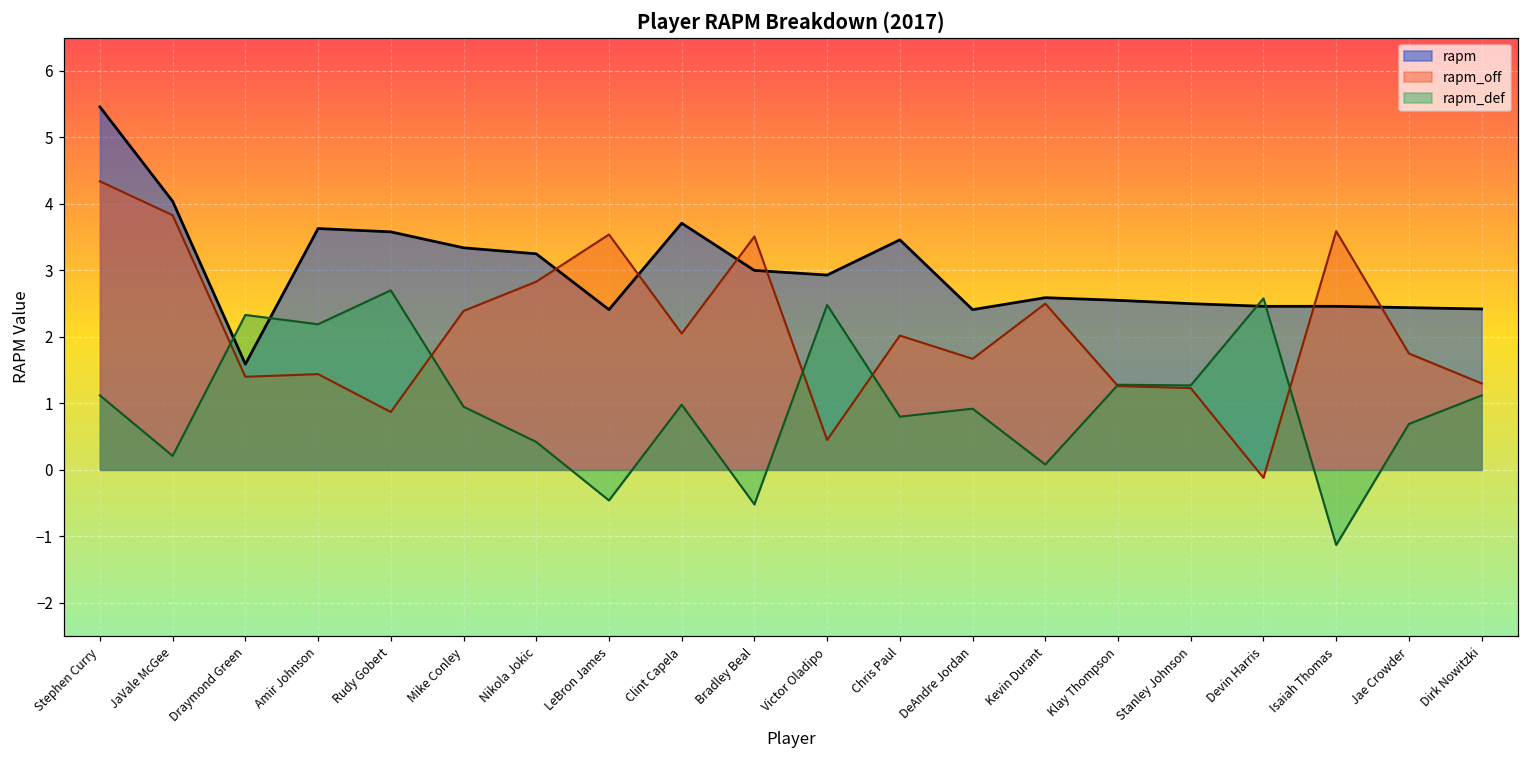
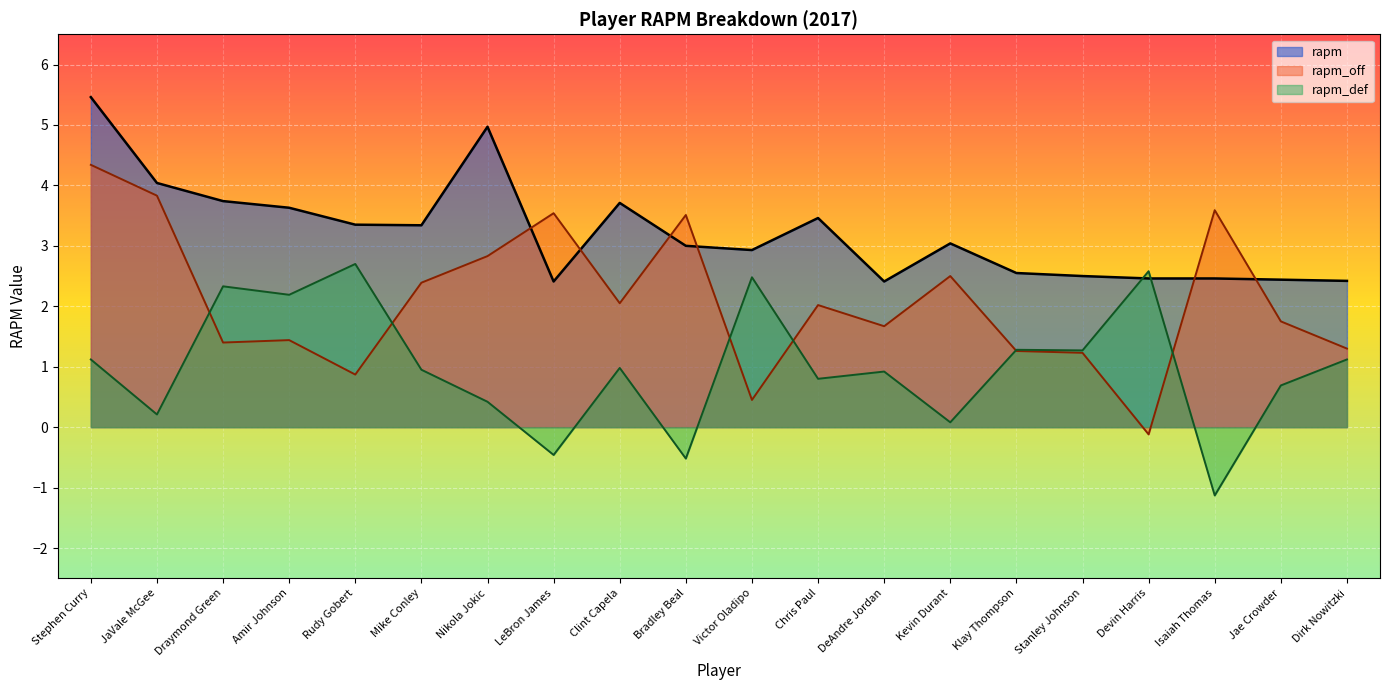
  {
    "rapm": {
      "Stephen Curry": 5.5,
      "JaVale McGee": 4.0,
-     "Draymond Green": 1.6,
+     "Draymond Green": 3.7,
      "Amir Johnson": 3.6,
-     "Rudy Gobert": 3.6,
+     "Rudy Gobert": 3.4,
      "Mike Conley": 3.3,
-     "Nikola Jokic": 3.3,
+     "Nikola Jokic": 5.0,
      "LeBron James": 2.4,
      "Clint Capela": 3.7,
      "Bradley Beal": 3.0,
      "Victor Oladipo": 2.9,
      "Chris Paul": 3.5,
      "DeAndre Jordan": 2.4,
-     "Kevin Durant": 2.6,
+     "Kevin Durant": 3.0,
      "Klay Thompson": 2.6,
      "Stanley Johnson": 2.5,
      "Devin Harris": 2.5,
      "Isaiah Thomas": 2.5,
      "Jae Crowder": 2.4,
      "Dirk Nowitzki": 2.4
    }
  }
